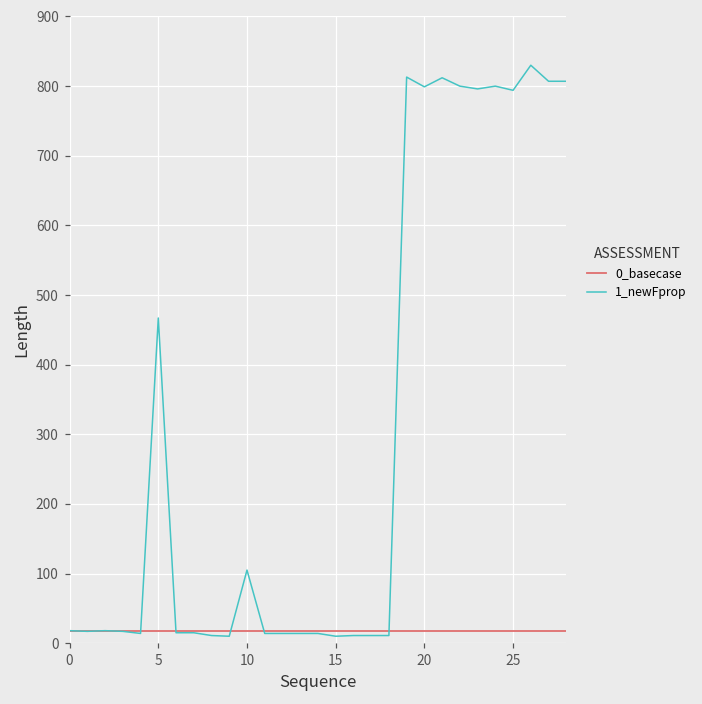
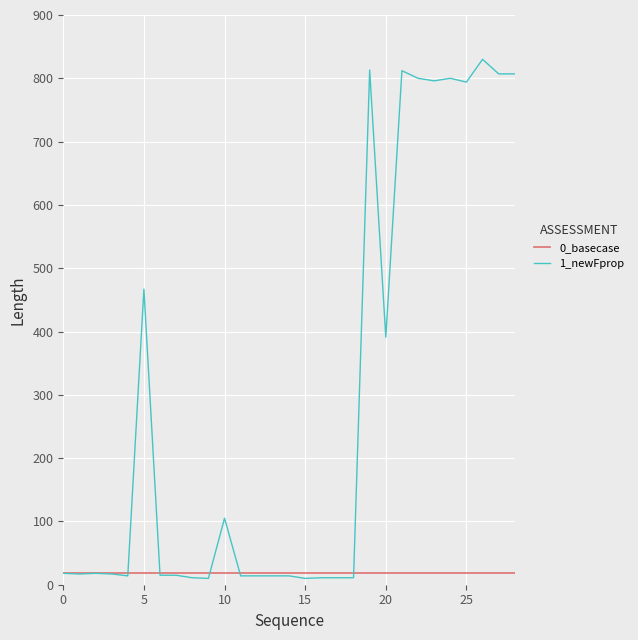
  {
    "0_basecase": {
      "5": 20,
      "10": 20,
      "15": 20,
      "20": 20,
      "25": 20
    },
    "1_newFprop": {
      "5": 470,
      "10": 110,
      "15": 10,
-     "20": 800,
+     "20": 390,
      "25": 790
    }
  }
